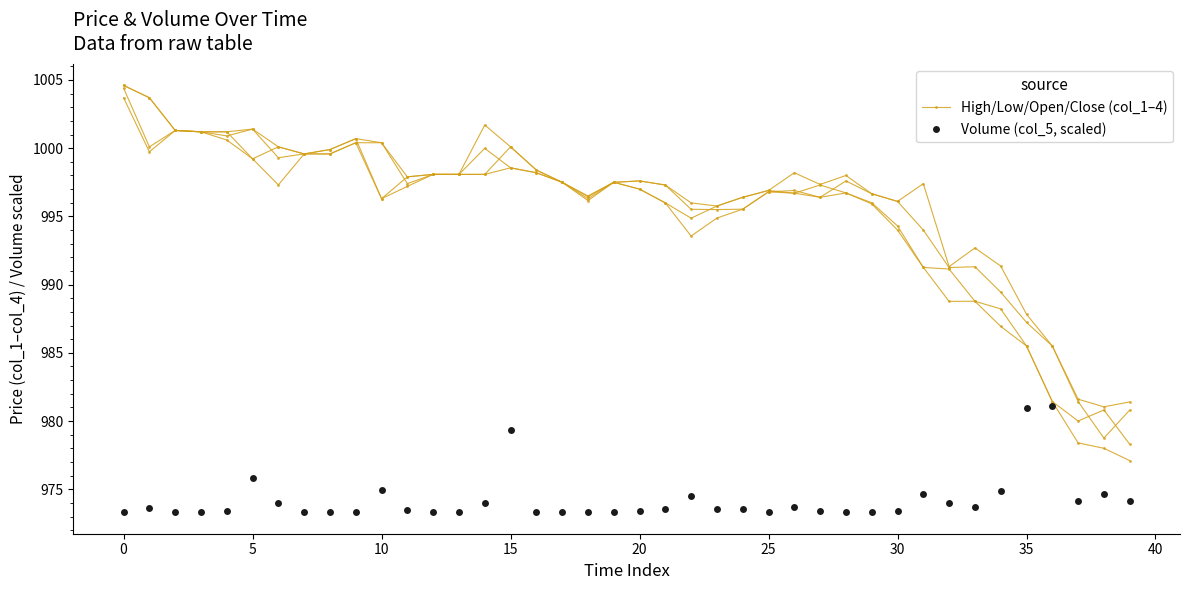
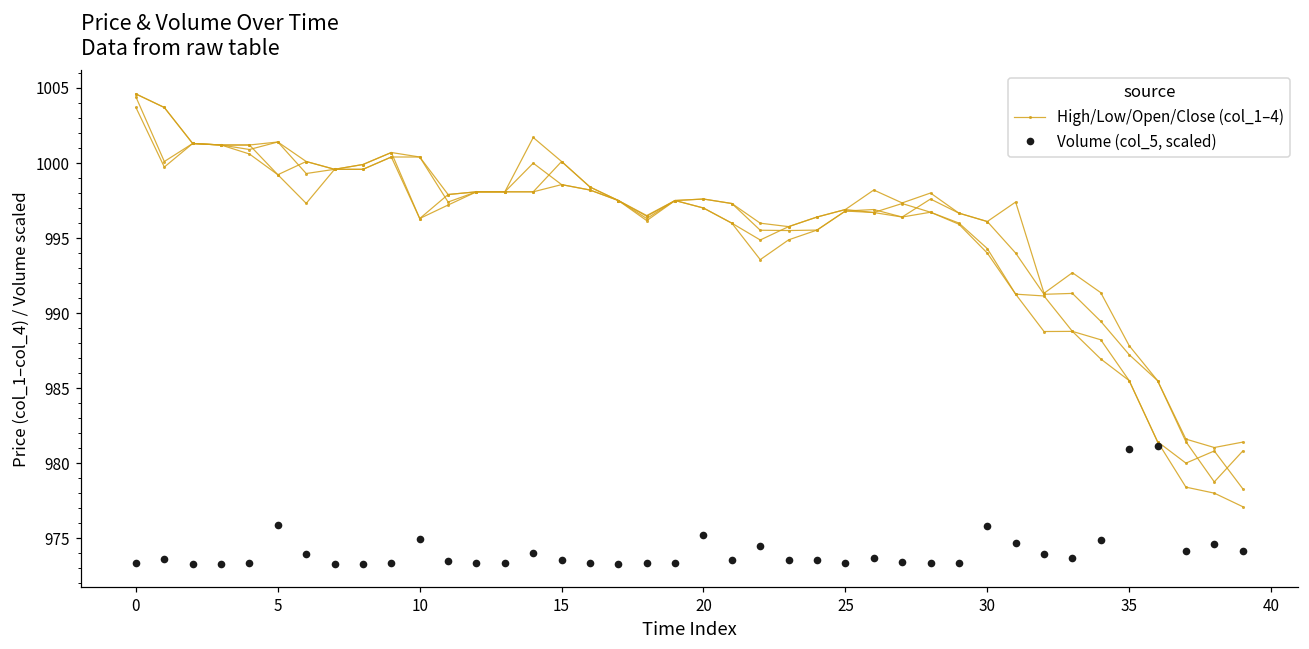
  {
    "Volume (col_5, scaled)": {
      "0": 973.3,
      "5": 975.8,
      "10": 975.0,
-     "15": 979.3,
-     "20": 973.4,
+     "15": 973.5,
+     "20": 975.2,
      "25": 973.3,
-     "30": 973.4,
+     "30": 975.8,
      "35": 981.0
    }
  }
